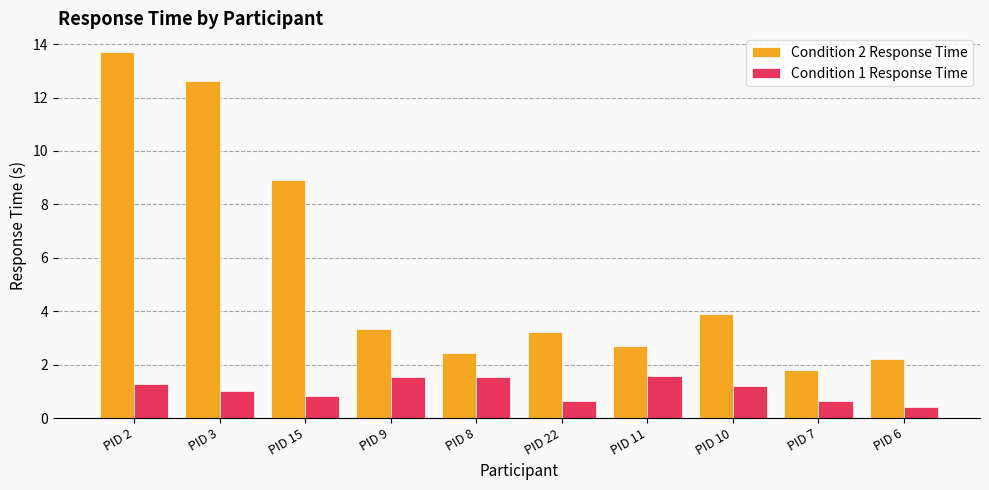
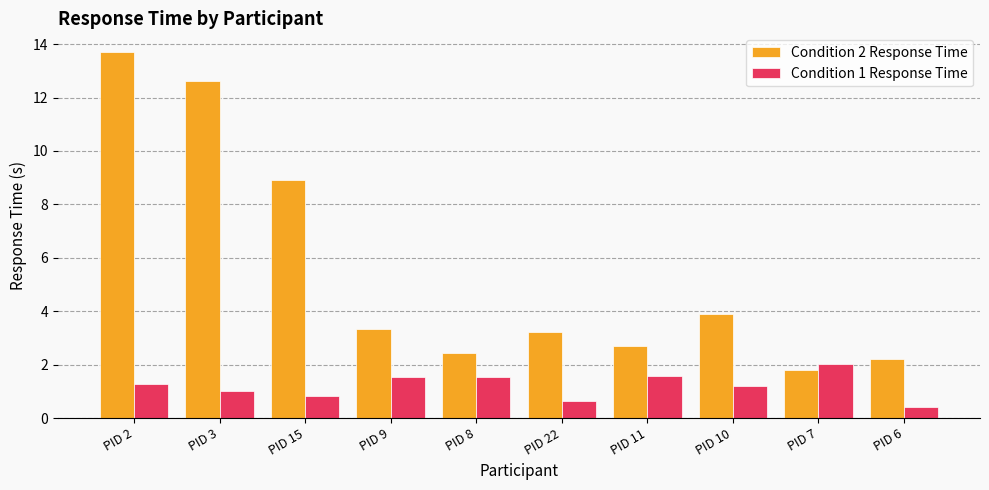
  {
    "Condition 2 Response Time": {
      "PID 2": 13.7,
      "PID 3": 12.6,
      "PID 15": 8.9,
      "PID 9": 3.3,
      "PID 8": 2.4,
      "PID 22": 3.2,
      "PID 11": 2.7,
      "PID 10": 3.9,
      "PID 7": 1.8,
      "PID 6": 2.2
    },
    "Condition 1 Response Time": {
      "PID 2": 1.3,
      "PID 3": 1.0,
      "PID 15": 0.8,
      "PID 9": 1.5,
      "PID 8": 1.5,
      "PID 22": 0.6,
      "PID 11": 1.6,
      "PID 10": 1.2,
-     "PID 7": 0.6,
+     "PID 7": 2.0,
      "PID 6": 0.4
    }
  }
